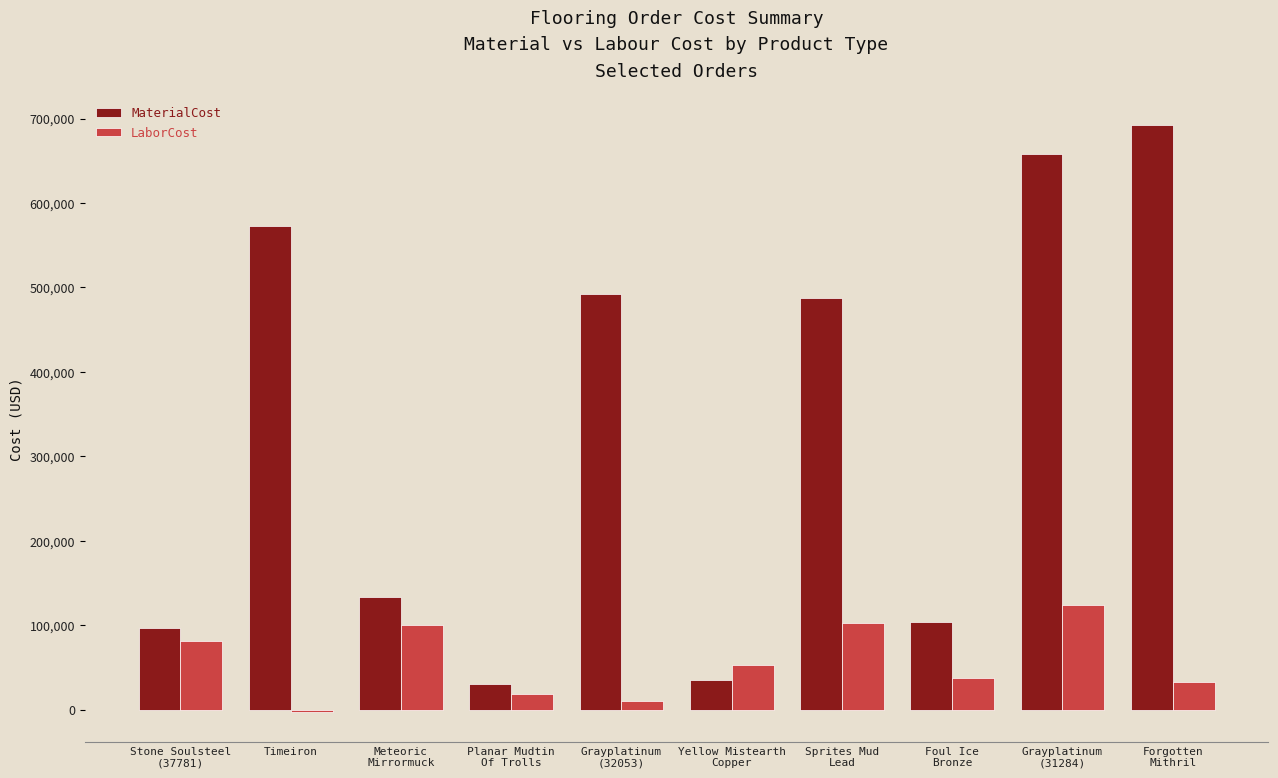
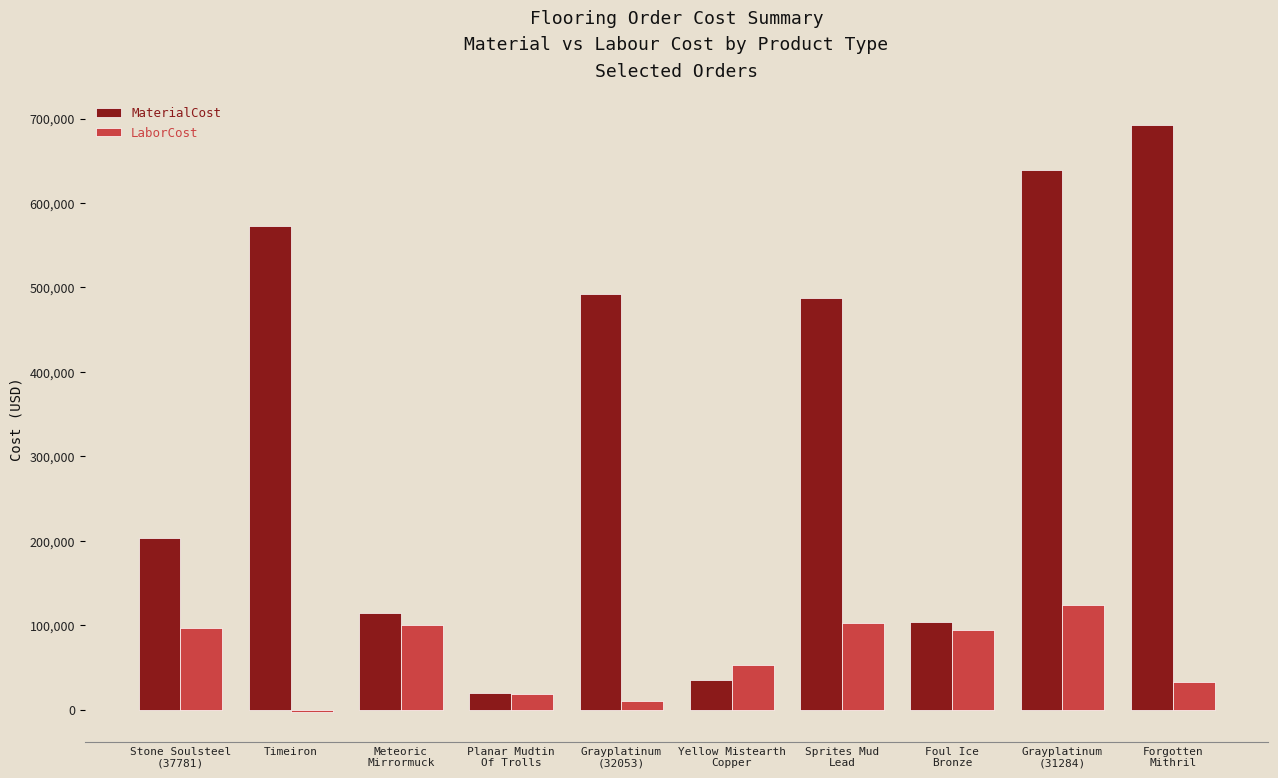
  {
    "MaterialCost": {
-     "Stone Soulsteel (37781)": "100,000",
+     "Stone Soulsteel (37781)": "200,000",
      "Timeiron": "570,000",
-     "Meteoric Mirrormuck": "130,000",
-     "Planar Mudtin Of Trolls": "30,000",
+     "Meteoric Mirrormuck": "110,000",
+     "Planar Mudtin Of Trolls": "20,000",
      "Grayplatinum (32053)": "490,000",
      "Yellow Mistearth Copper": "40,000",
      "Sprites Mud Lead": "490,000",
      "Foul Ice Bronze": "100,000",
-     "Grayplatinum (31284)": "660,000",
+     "Grayplatinum (31284)": "640,000",
      "Forgotten Mithril": "690,000"
    },
    "LaborCost": {
-     "Stone Soulsteel (37781)": "80,000",
+     "Stone Soulsteel (37781)": "100,000",
      "Meteoric Mirrormuck": "100,000",
      "Planar Mudtin Of Trolls": "20,000",
      "Grayplatinum (32053)": "10,000",
      "Yellow Mistearth Copper": "50,000",
      "Sprites Mud Lead": "100,000",
-     "Foul Ice Bronze": "40,000",
+     "Foul Ice Bronze": "90,000",
      "Grayplatinum (31284)": "120,000",
      "Forgotten Mithril": "30,000"
    }
  }
